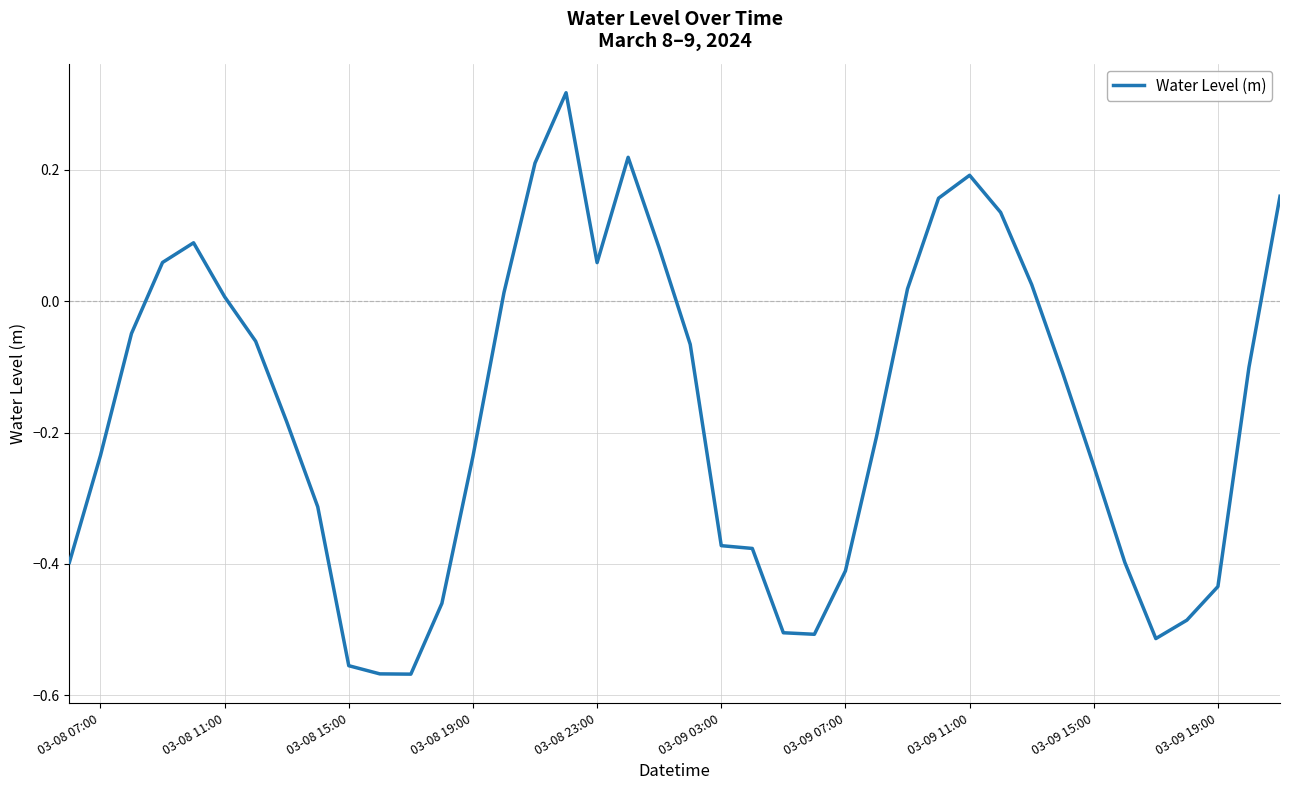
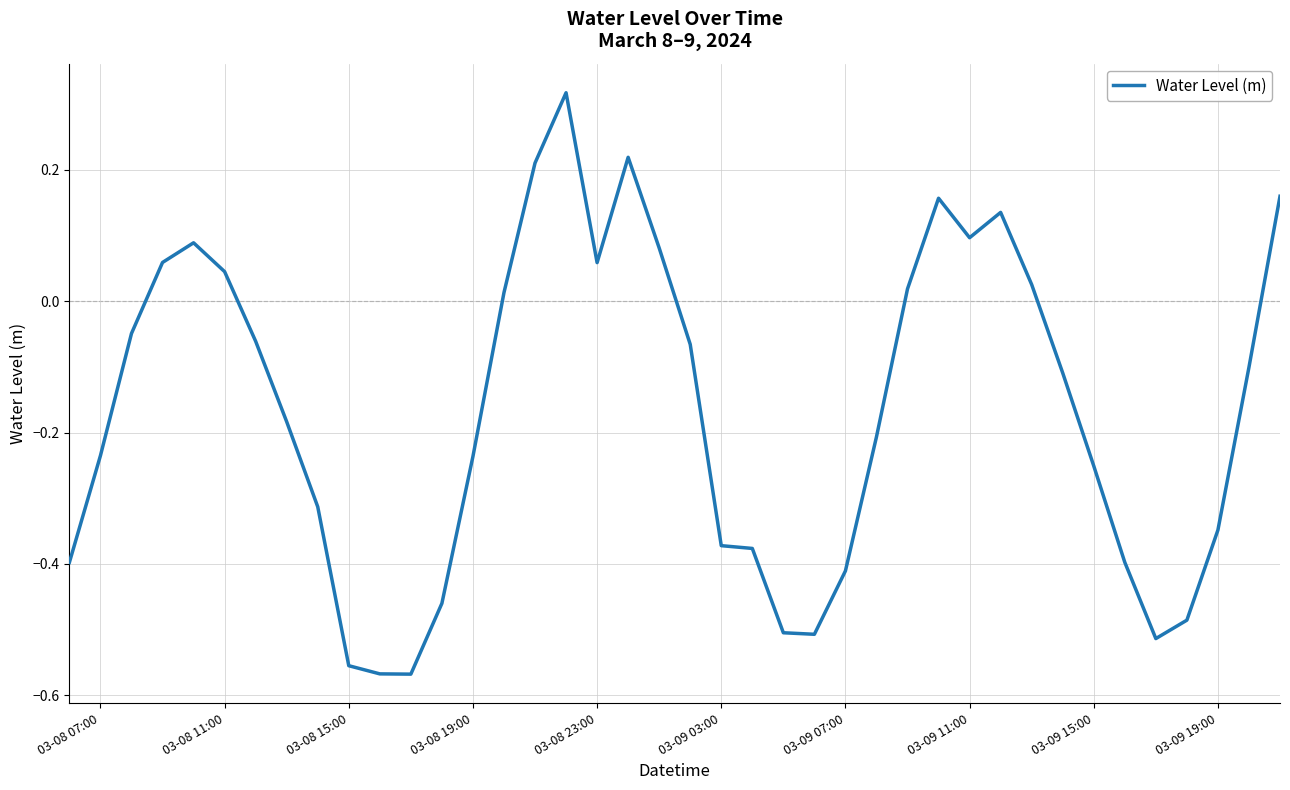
  {
    "03-08 07:00": -0.24,
-   "03-08 11:00": 0.01,
+   "03-08 11:00": 0.05,
    "03-08 15:00": -0.55,
    "03-08 19:00": -0.24,
    "03-08 23:00": 0.06,
    "03-09 03:00": -0.37,
    "03-09 07:00": -0.41,
-   "03-09 11:00": 0.19,
+   "03-09 11:00": 0.10,
    "03-09 15:00": -0.25,
-   "03-09 19:00": -0.43
+   "03-09 19:00": -0.35
  }
